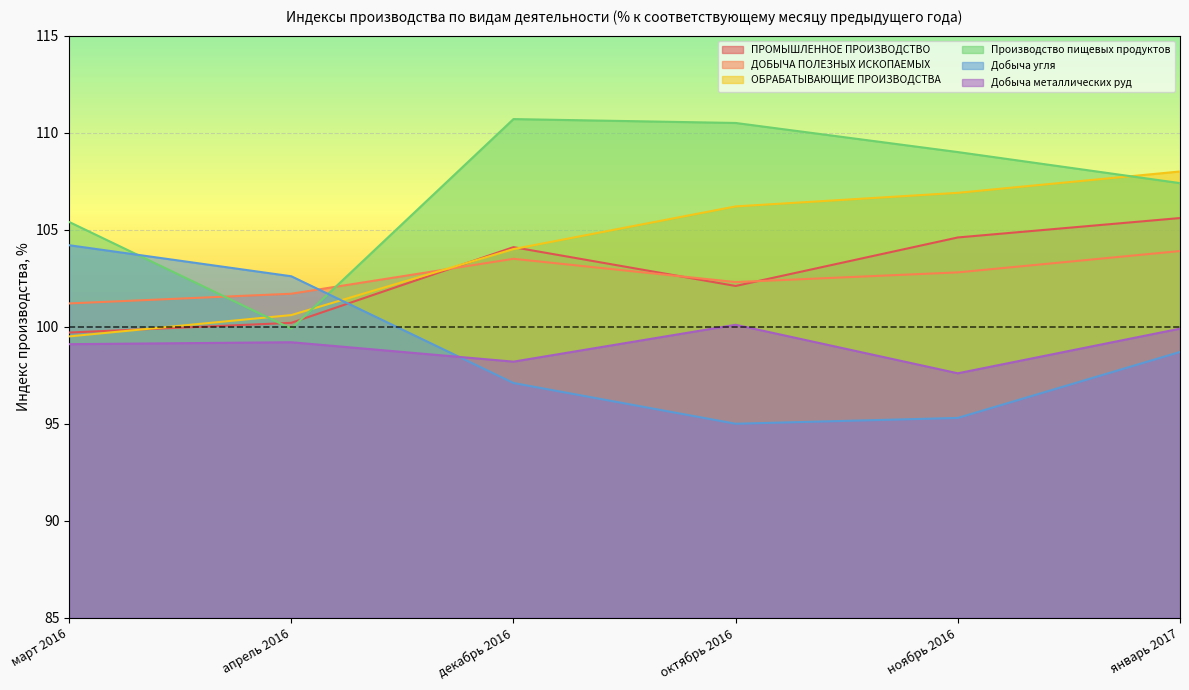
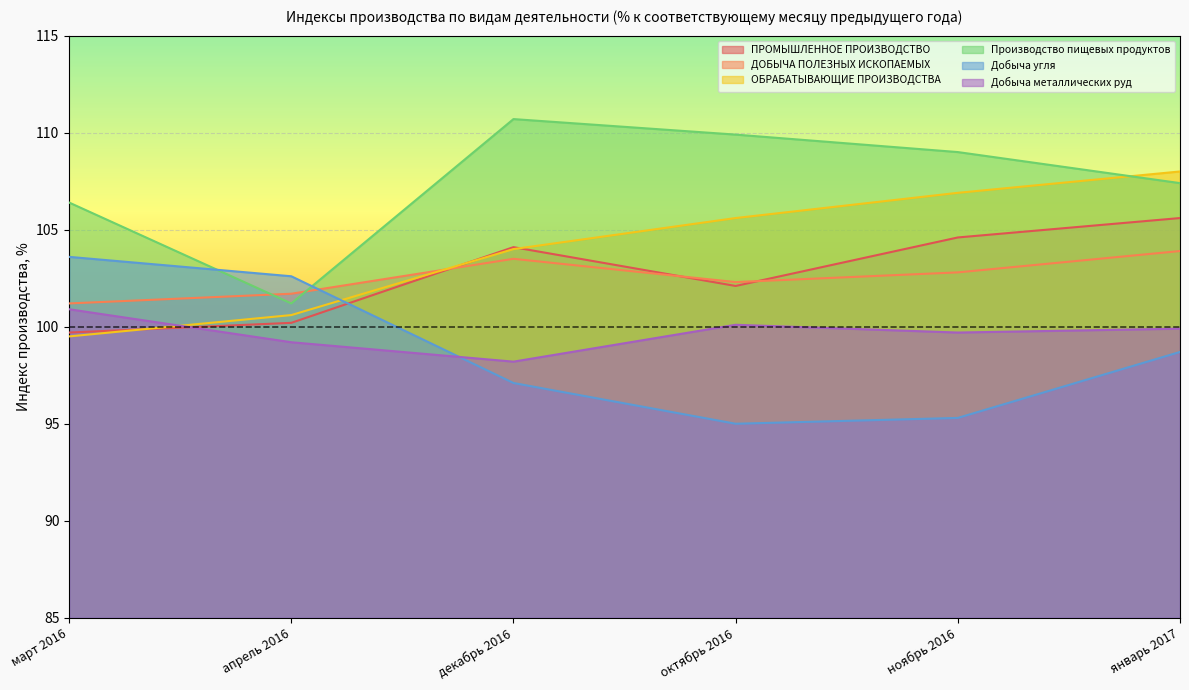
  {
    "ОБРАБАТЫВАЮЩИЕ ПРОИЗВОДСТВА": {
      "март 2016": 99.5,
      "апрель 2016": 100.6,
-     "октябрь 2016": 106.2,
+     "октябрь 2016": 105.6,
      "ноябрь 2016": 106.9,
      "январь 2017": 108.0
    },
    "Производство пищевых продуктов": {
-     "март 2016": 105.4,
-     "апрель 2016": 99.9,
+     "март 2016": 106.4,
+     "апрель 2016": 101.2,
      "декабрь 2016": 110.7,
-     "октябрь 2016": 110.5,
+     "октябрь 2016": 109.9,
      "ноябрь 2016": 109.0,
      "январь 2017": 107.4
    },
    "Добыча угля": {
-     "март 2016": 104.2,
+     "март 2016": 103.6,
      "апрель 2016": 102.6,
      "декабрь 2016": 97.1,
      "октябрь 2016": 95.0,
      "ноябрь 2016": 95.3,
      "январь 2017": 98.7
    },
    "Добыча металлических руд": {
-     "март 2016": 99.1,
+     "март 2016": 100.9,
      "апрель 2016": 99.2,
      "декабрь 2016": 98.2,
      "октябрь 2016": 100.1,
-     "ноябрь 2016": 97.6,
+     "ноябрь 2016": 99.7,
      "январь 2017": 99.9
    }
  }
